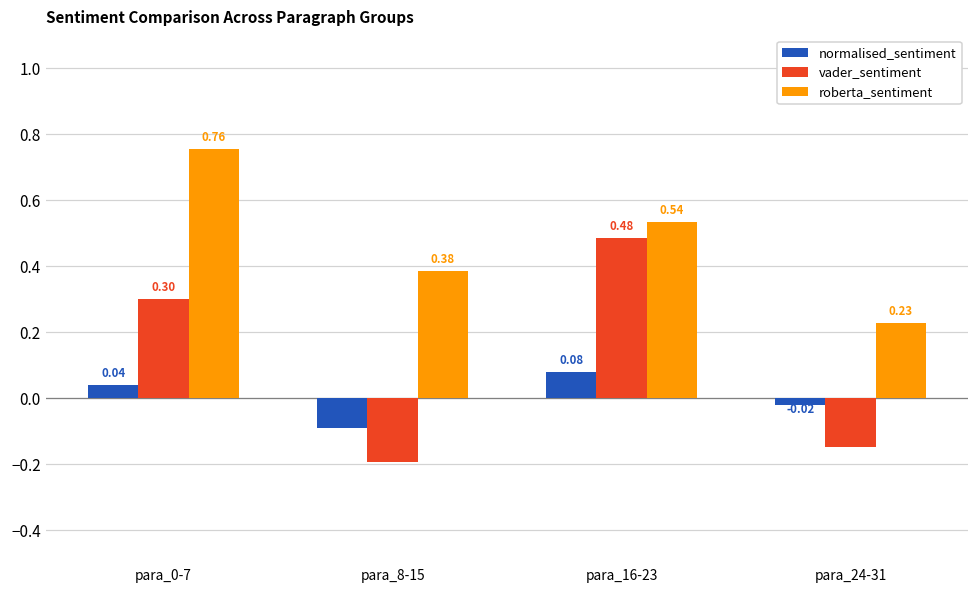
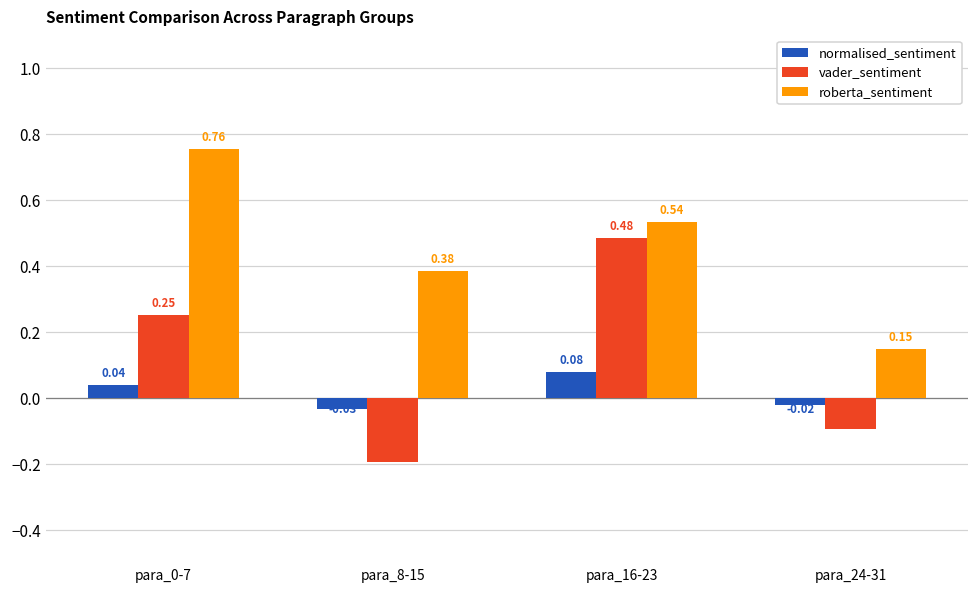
  {
    "normalised_sentiment": {
-     "para_8-15": -0.09
+     "para_8-15": -0.03
    },
    "vader_sentiment": {
-     "para_0-7": 0.30,
+     "para_0-7": 0.25,
      "para_16-23": 0.48,
-     "para_24-31": -0.15
+     "para_24-31": -0.09
    },
    "roberta_sentiment": {
      "para_0-7": 0.76,
      "para_8-15": 0.38,
      "para_16-23": 0.54,
-     "para_24-31": 0.23
+     "para_24-31": 0.15
    }
  }
